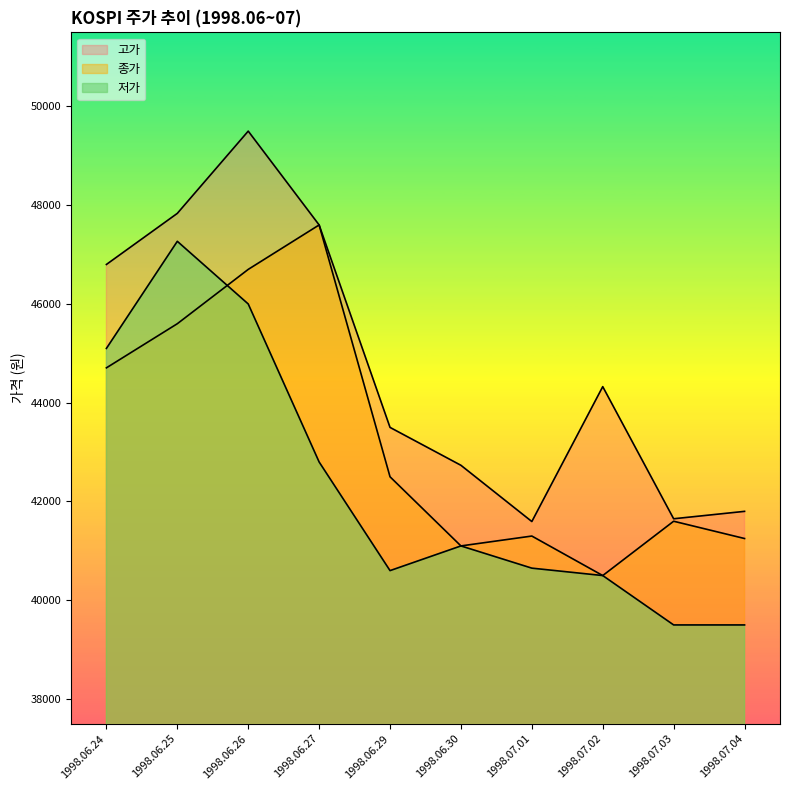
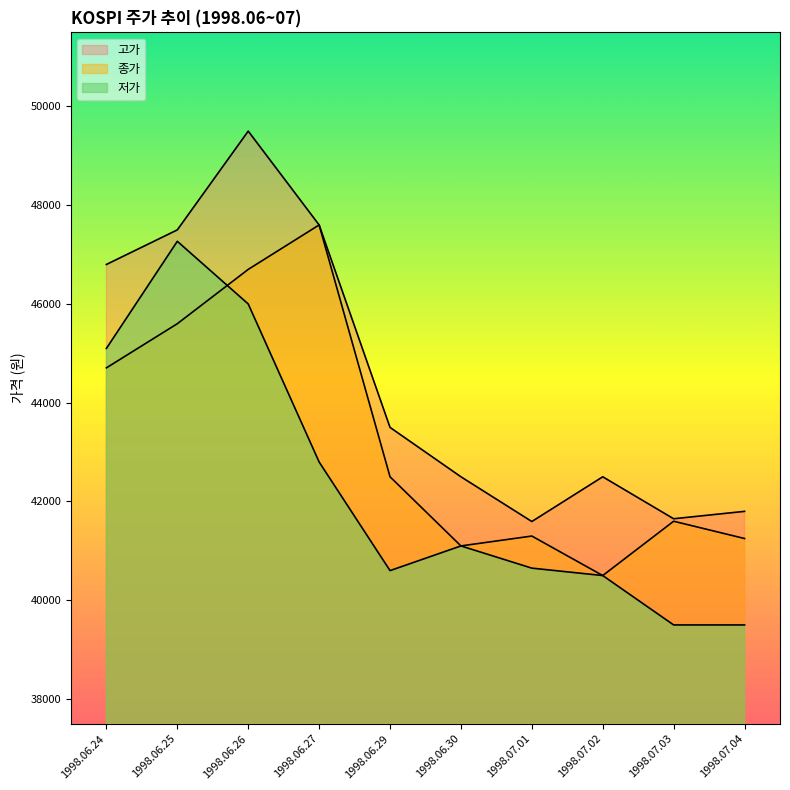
  {
    "고가": {
      "1998.06.24": 46800,
-     "1998.06.25": 47800,
+     "1998.06.25": 47500,
      "1998.06.26": 49500,
      "1998.06.29": 43500,
-     "1998.06.30": 42700,
+     "1998.06.30": 42500,
      "1998.07.01": 41600,
-     "1998.07.02": 44300,
+     "1998.07.02": 42500,
      "1998.07.04": 41800
    },
    "종가": {
      "1998.06.24": 44700,
      "1998.06.25": 45600,
      "1998.06.26": 46700,
      "1998.06.29": 42500,
      "1998.07.01": 41300,
      "1998.07.04": 41300
    },
    "저가": {
      "1998.06.24": 45100,
      "1998.06.25": 47300,
      "1998.06.26": 46000,
      "1998.06.27": 42800,
      "1998.06.29": 40600,
      "1998.07.01": 40700,
      "1998.07.03": 39500,
      "1998.07.04": 39500
    }
  }
